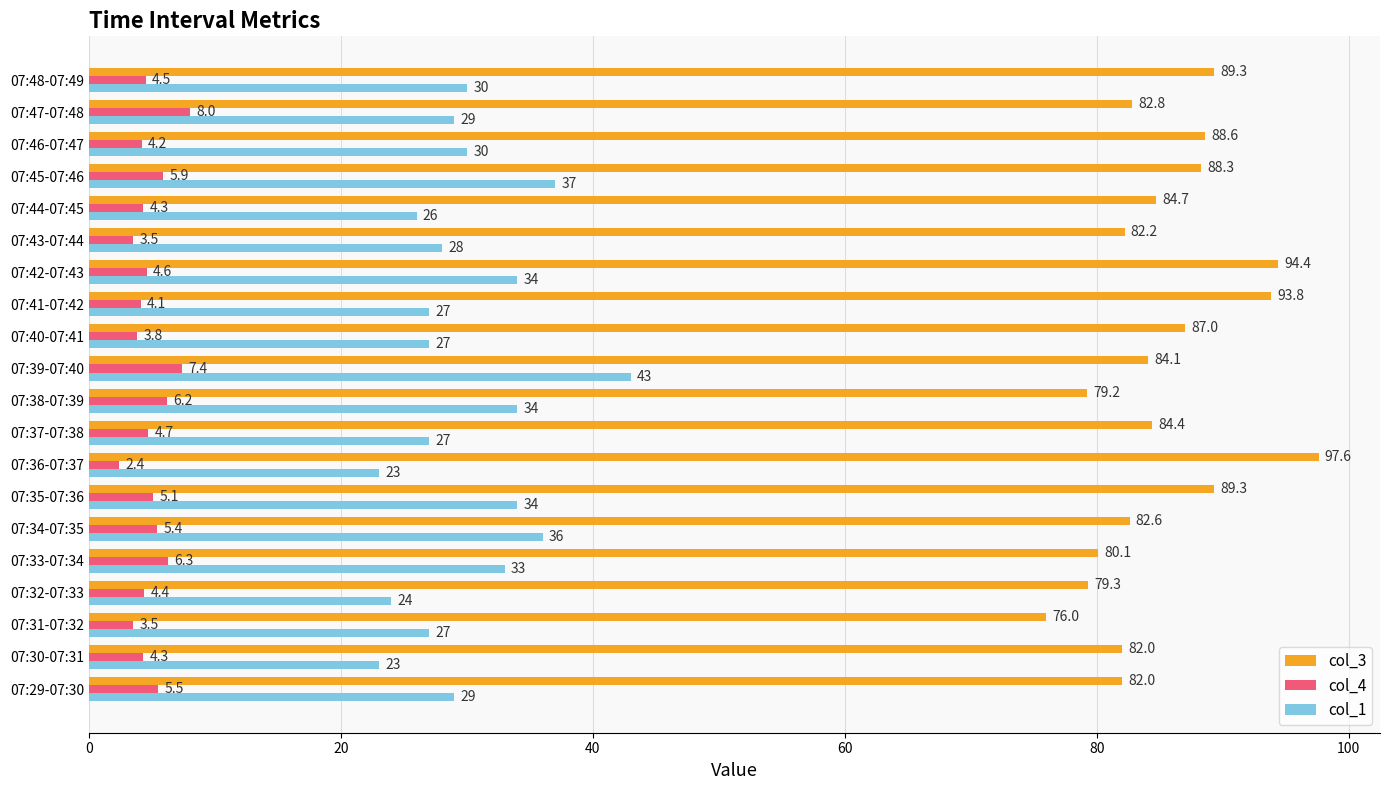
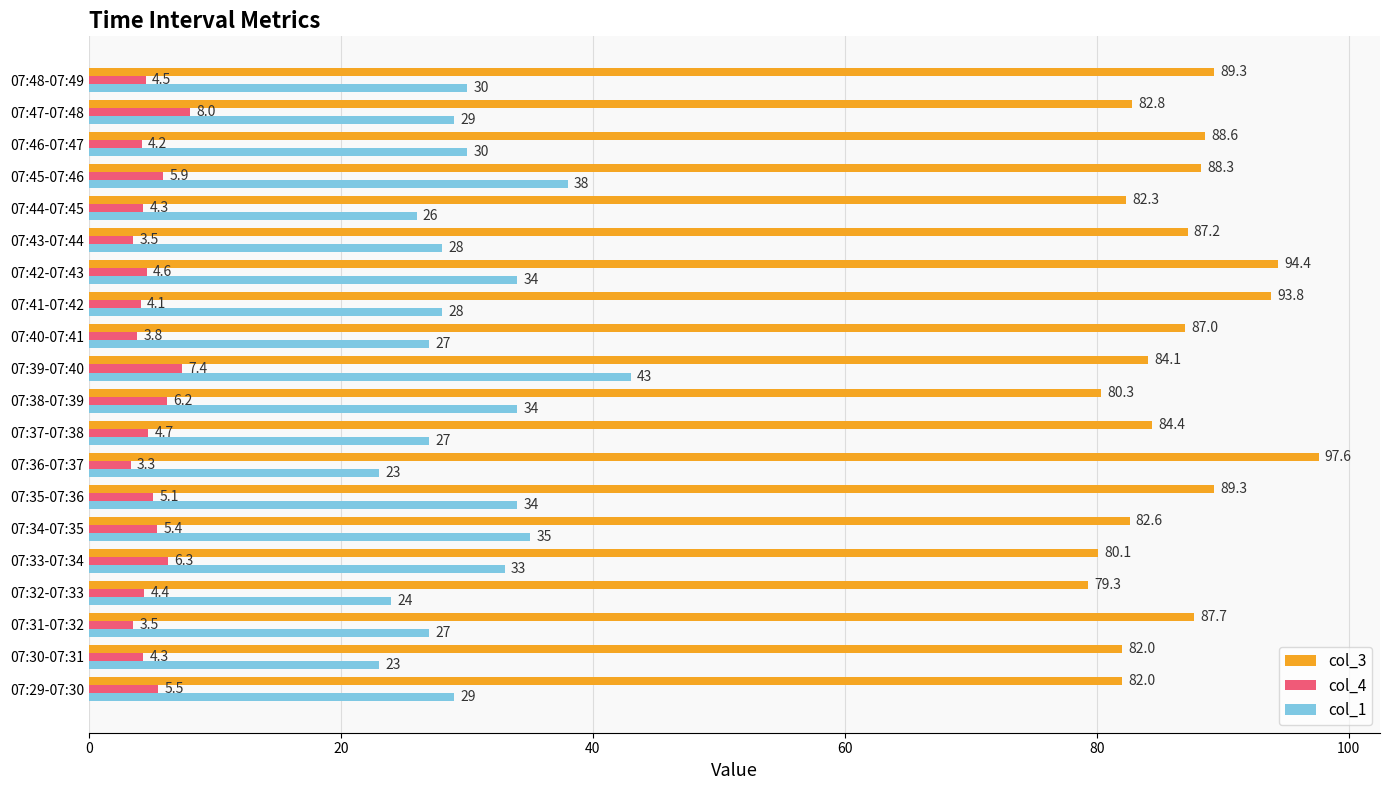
  {
    "col_3": {
      "07:48-07:49": 89.3,
      "07:47-07:48": 82.8,
      "07:46-07:47": 88.6,
      "07:45-07:46": 88.3,
-     "07:44-07:45": 84.7,
-     "07:43-07:44": 82.2,
+     "07:44-07:45": 82.3,
+     "07:43-07:44": 87.2,
      "07:42-07:43": 94.4,
      "07:41-07:42": 93.8,
      "07:40-07:41": 87.0,
      "07:39-07:40": 84.1,
-     "07:38-07:39": 79.2,
+     "07:38-07:39": 80.3,
      "07:37-07:38": 84.4,
      "07:36-07:37": 97.6,
      "07:35-07:36": 89.3,
      "07:34-07:35": 82.6,
      "07:33-07:34": 80.1,
      "07:32-07:33": 79.3,
-     "07:31-07:32": 76.0,
+     "07:31-07:32": 87.7,
      "07:30-07:31": 82.0,
      "07:29-07:30": 82.0
    },
    "col_4": {
      "07:48-07:49": 4.5,
      "07:47-07:48": 8.0,
      "07:46-07:47": 4.2,
      "07:45-07:46": 5.9,
      "07:44-07:45": 4.3,
      "07:43-07:44": 3.5,
      "07:42-07:43": 4.6,
      "07:41-07:42": 4.1,
      "07:40-07:41": 3.8,
      "07:39-07:40": 7.4,
      "07:38-07:39": 6.2,
      "07:37-07:38": 4.7,
-     "07:36-07:37": 2.4,
+     "07:36-07:37": 3.3,
      "07:35-07:36": 5.1,
      "07:34-07:35": 5.4,
      "07:33-07:34": 6.3,
      "07:32-07:33": 4.4,
      "07:31-07:32": 3.5,
      "07:30-07:31": 4.3,
      "07:29-07:30": 5.5
    },
    "col_1": {
      "07:48-07:49": 30,
      "07:47-07:48": 29,
      "07:46-07:47": 30,
-     "07:45-07:46": 37,
+     "07:45-07:46": 38,
      "07:44-07:45": 26,
      "07:43-07:44": 28,
      "07:42-07:43": 34,
-     "07:41-07:42": 27,
+     "07:41-07:42": 28,
      "07:40-07:41": 27,
      "07:39-07:40": 43,
      "07:38-07:39": 34,
      "07:37-07:38": 27,
      "07:36-07:37": 23,
      "07:35-07:36": 34,
-     "07:34-07:35": 36,
+     "07:34-07:35": 35,
      "07:33-07:34": 33,
      "07:32-07:33": 24,
      "07:31-07:32": 27,
      "07:30-07:31": 23,
      "07:29-07:30": 29
    }
  }
